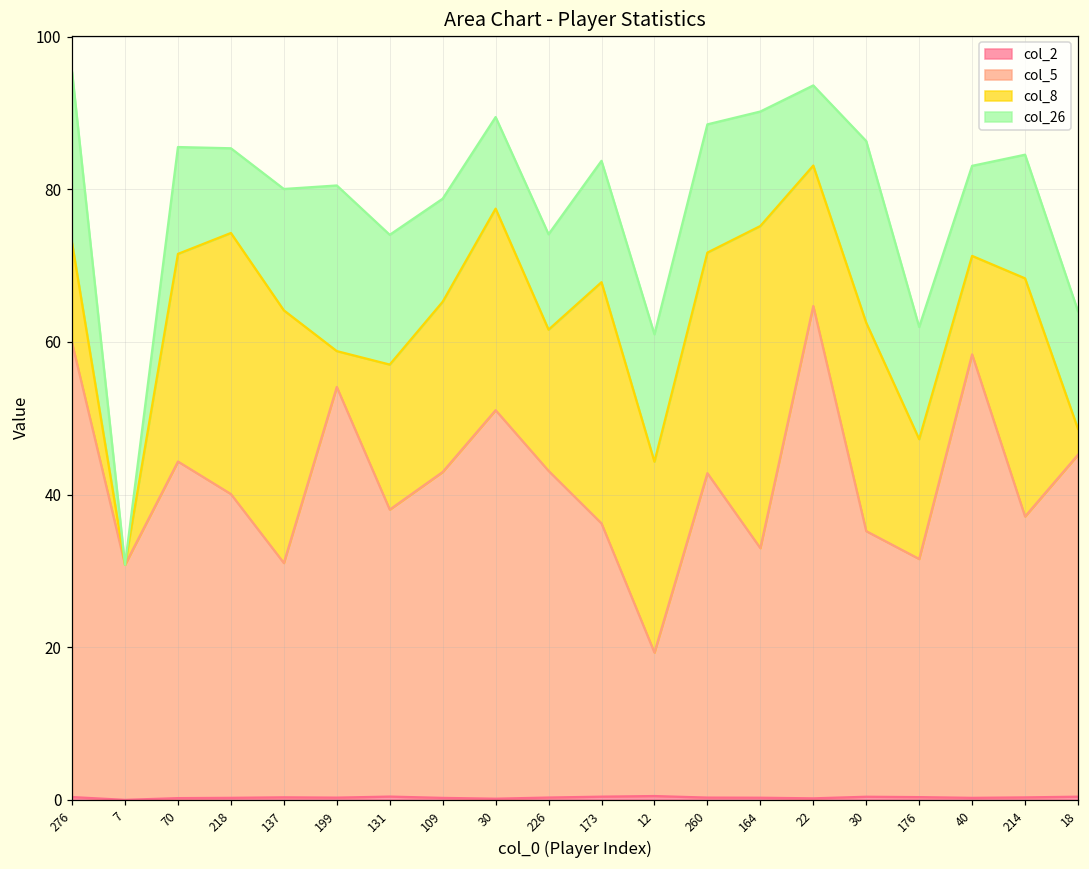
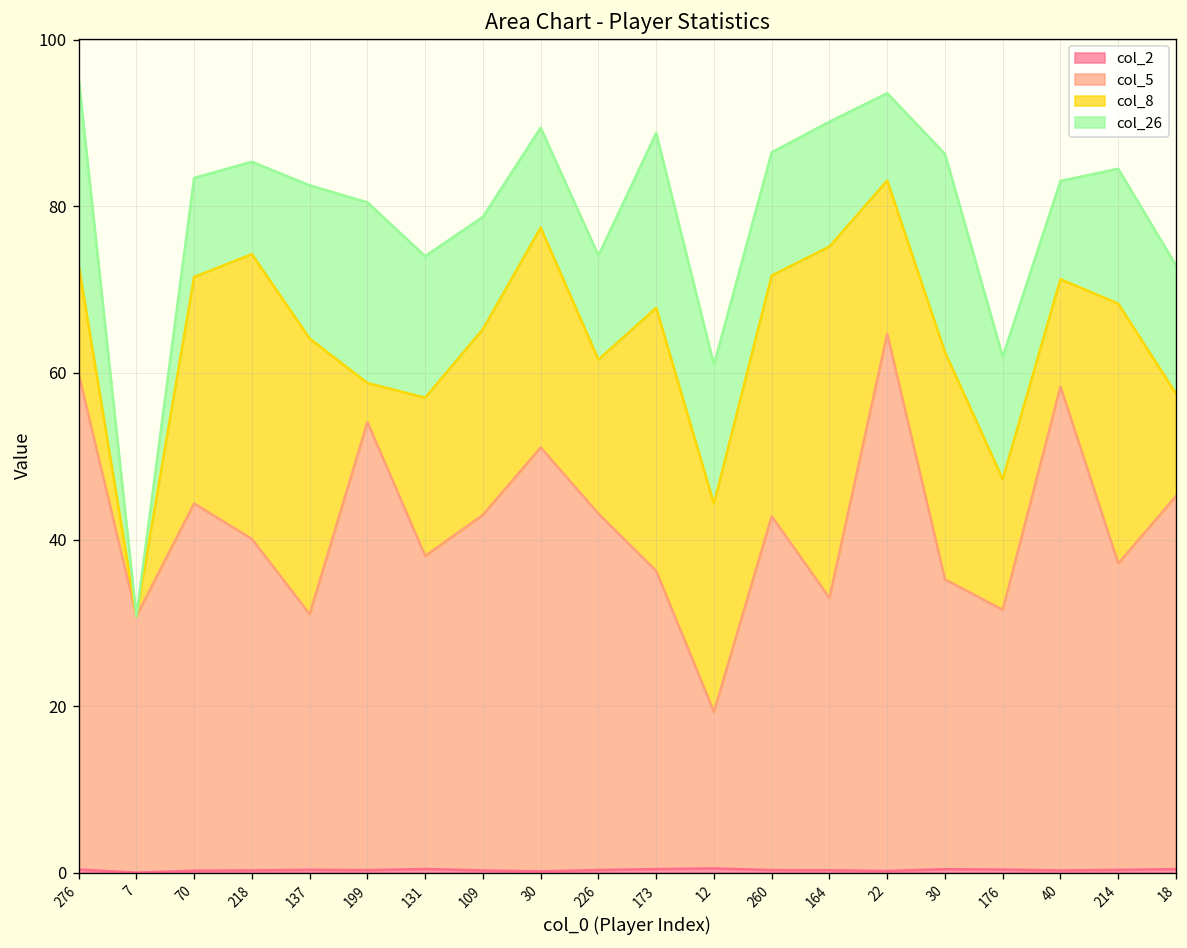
  {
    "col_8": {
      "276": 13,
      "70": 27,
      "218": 34,
      "137": 33,
      "199": 5,
      "131": 19,
      "109": 22,
      "226": 19,
      "173": 32,
      "12": 25,
      "260": 29,
      "164": 42,
      "22": 18,
      "176": 16,
      "40": 13,
      "214": 31,
-     "18": 3
+     "18": 12
    },
    "col_26": {
      "276": 22,
-     "70": 14,
+     "70": 12,
      "218": 11,
-     "137": 16,
+     "137": 18,
      "199": 22,
      "131": 17,
      "109": 14,
      "226": 12,
-     "173": 16,
+     "173": 21,
      "12": 17,
-     "260": 17,
+     "260": 15,
      "164": 15,
      "22": 11,
      "176": 15,
      "40": 12,
      "214": 16,
      "18": 15
    }
  }
